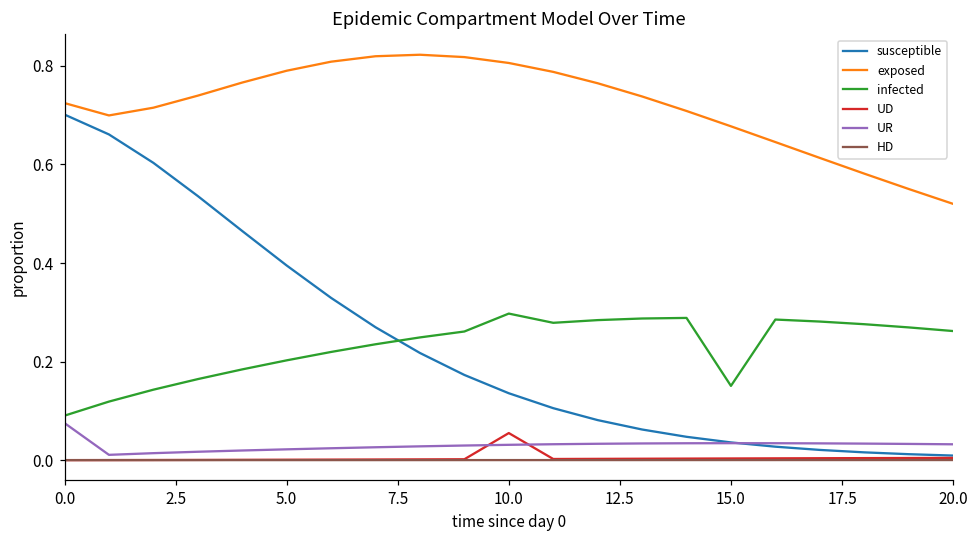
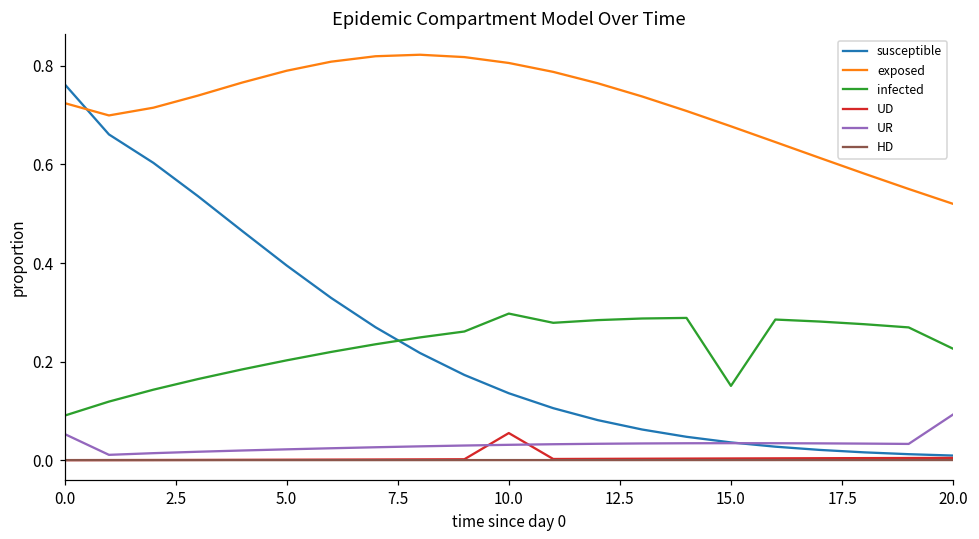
  {
    "susceptible": {
-     "0.0": 0.70,
+     "0.0": 0.76,
      "5.0": 0.40,
      "10.0": 0.14
    },
    "exposed": {
      "0.0": 0.72,
      "5.0": 0.79,
      "10.0": 0.81,
      "15.0": 0.68,
      "20.0": 0.52
    },
    "infected": {
      "0.0": 0.09,
      "5.0": 0.20,
      "10.0": 0.30,
      "15.0": 0.15,
-     "20.0": 0.26
+     "20.0": 0.23
    },
    "UD": {
      "10.0": 0.05
    },
    "UR": {
-     "0.0": 0.08,
+     "0.0": 0.05,
      "5.0": 0.02,
      "10.0": 0.03,
-     "20.0": 0.03
+     "20.0": 0.09
    },
    "HD": {
      "10.0": 0.00
    }
  }
